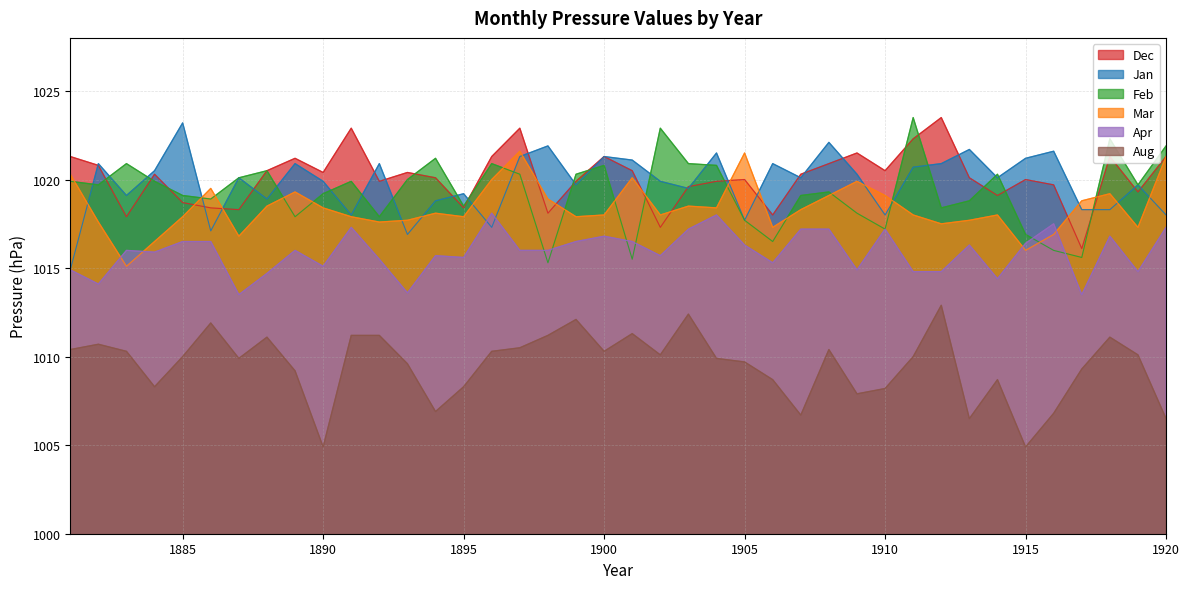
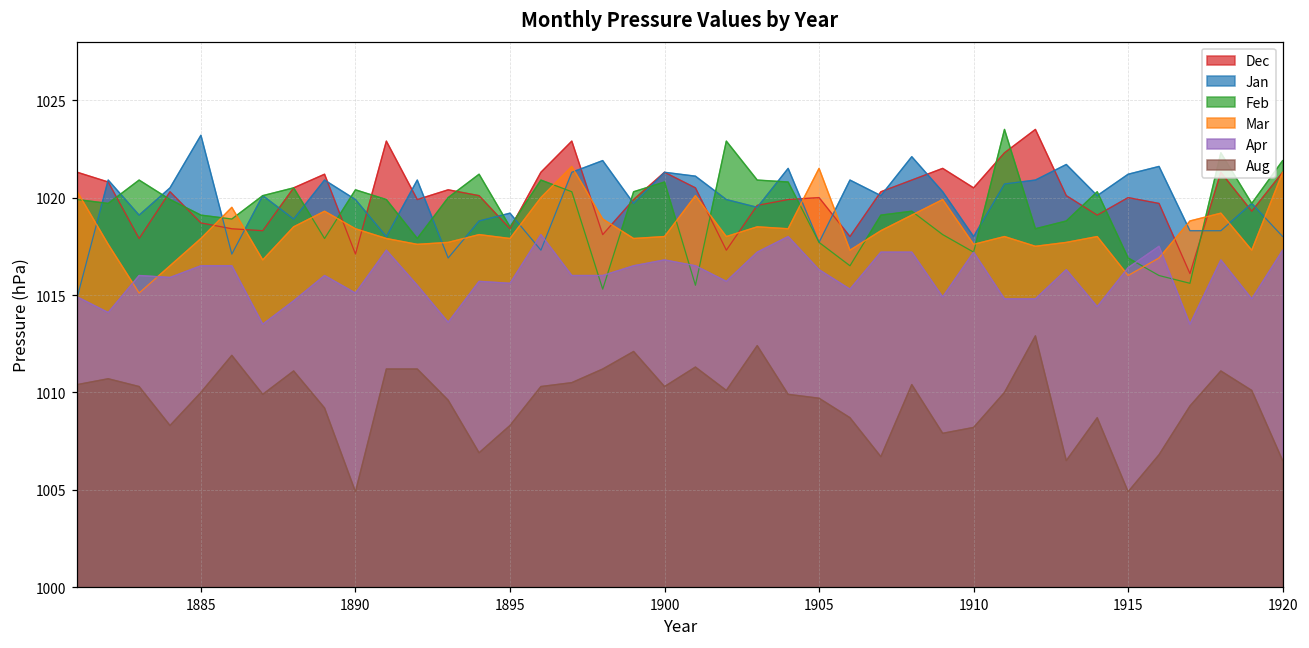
  {
    "Dec": {
      "1885": 1018.7,
-     "1890": 1020.4,
+     "1890": 1017.1,
      "1905": 1020.0,
      "1910": 1020.5,
      "1915": 1020.0
    },
    "Jan": {
      "1885": 1023.2,
      "1890": 1019.9,
      "1895": 1019.2,
      "1910": 1018.0,
      "1915": 1021.2,
      "1920": 1018.0
    },
    "Feb": {
      "1885": 1019.1,
-     "1890": 1019.2,
+     "1890": 1020.4,
      "1900": 1020.8,
      "1915": 1016.9,
      "1920": 1021.9
    },
    "Mar": {
      "1885": 1017.9,
      "1890": 1018.4,
      "1895": 1017.9,
      "1900": 1018.0,
      "1905": 1021.5,
-     "1910": 1019.1,
+     "1910": 1017.6,
      "1915": 1016.0
    },
    "Apr": {
      "1885": 1016.5,
      "1890": 1015.1,
      "1895": 1015.6,
      "1900": 1016.8,
      "1905": 1016.3,
      "1915": 1016.4,
      "1920": 1017.3
    },
    "Aug": {
      "1885": 1010.0,
      "1890": 1004.9,
      "1895": 1008.3,
      "1900": 1010.3,
      "1905": 1009.7,
      "1910": 1008.2,
      "1915": 1004.9,
      "1920": 1006.5
    }
  }
